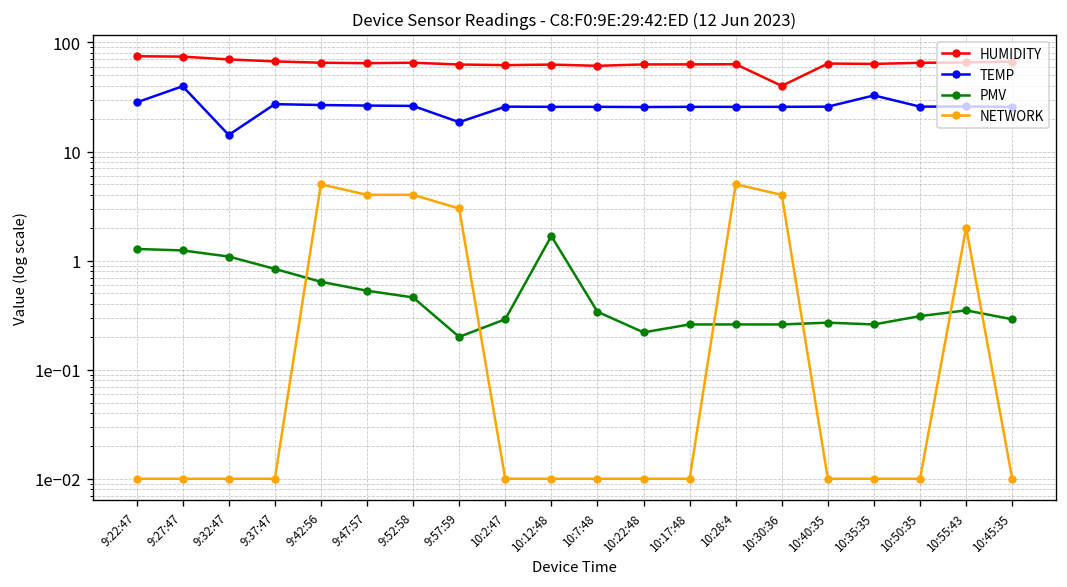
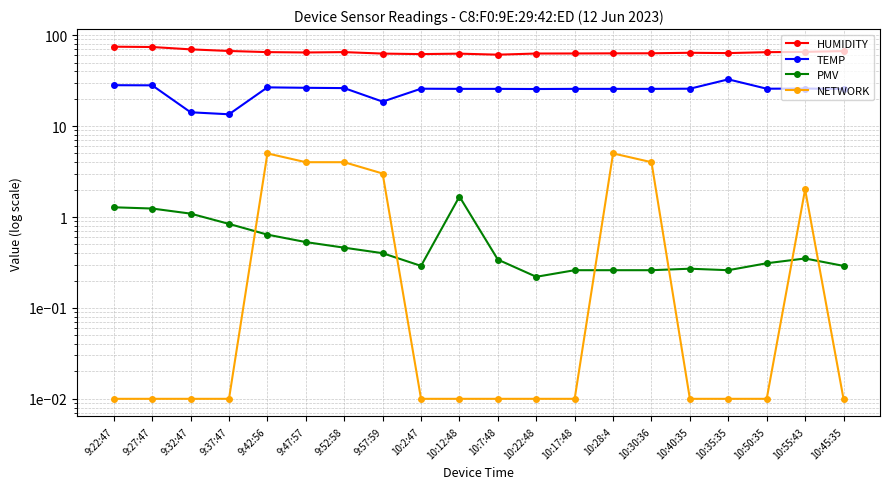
  {
    "HUMIDITY": {
      "9:22:47": 70,
      "9:27:47": 70,
      "9:32:47": 70,
      "9:37:47": 70,
      "9:42:56": 70,
      "9:47:57": 60,
      "9:52:58": 70,
      "9:57:59": 60,
      "10:2:47": 60,
      "10:12:48": 60,
      "10:7:48": 60,
      "10:22:48": 60,
      "10:17:48": 60,
      "10:28:4": 60,
-     "10:30:36": 40,
+     "10:30:36": 60,
      "10:40:35": 60,
      "10:35:35": 60,
      "10:50:35": 70
    },
    "TEMP": {
      "9:22:47": 28,
-     "9:27:47": 40,
+     "9:27:47": 28,
      "9:32:47": 14,
-     "9:37:47": 27,
+     "9:37:47": 14,
      "9:42:56": 27,
      "9:47:57": 26,
      "9:52:58": 26,
      "9:57:59": 19,
      "10:2:47": 26,
      "10:12:48": 26,
      "10:7:48": 26,
      "10:22:48": 26,
      "10:17:48": 26,
      "10:28:4": 26,
      "10:30:36": 26,
      "10:40:35": 26,
      "10:35:35": 33,
      "10:50:35": 26
    },
    "PMV": {
      "9:22:47": 1.3,
      "9:27:47": 1.2,
      "9:32:47": 1.1,
      "9:37:47": 0.8,
      "9:42:56": 0.6,
      "9:47:57": 0.5,
      "9:52:58": 0.5,
-     "9:57:59": 0.2,
+     "9:57:59": 0.4,
      "10:2:47": 0.3,
      "10:12:48": 1.7,
      "10:7:48": 0.34,
      "10:22:48": 0.22,
      "10:17:48": 0.26,
      "10:28:4": 0.26,
      "10:30:36": 0.26,
      "10:40:35": 0.27,
      "10:35:35": 0.26,
      "10:50:35": 0.3,
      "10:55:43": 0.35,
      "10:45:35": 0.3
    },
    "NETWORK": {
      "9:22:47": 0.010,
      "9:27:47": 0.010,
      "9:32:47": 0.010,
      "9:37:47": 0.010,
      "9:42:56": 5,
      "9:47:57": 4,
      "9:52:58": 4,
      "9:57:59": 3.0,
      "10:2:47": 0.010,
      "10:12:48": 0.010,
      "10:7:48": 0.010,
      "10:22:48": 0.010,
      "10:17:48": 0.010,
      "10:28:4": 5,
      "10:30:36": 4,
      "10:40:35": 0.010,
      "10:35:35": 0.010,
      "10:50:35": 0.010,
      "10:55:43": 2.0,
      "10:45:35": 0.010
    }
  }
